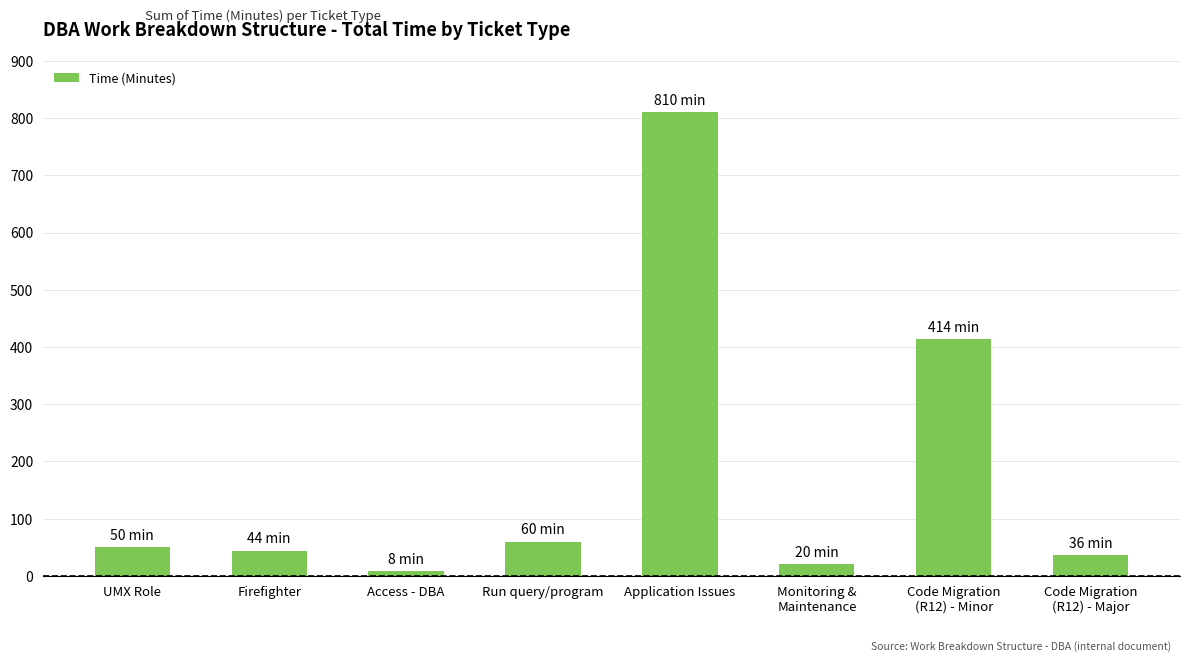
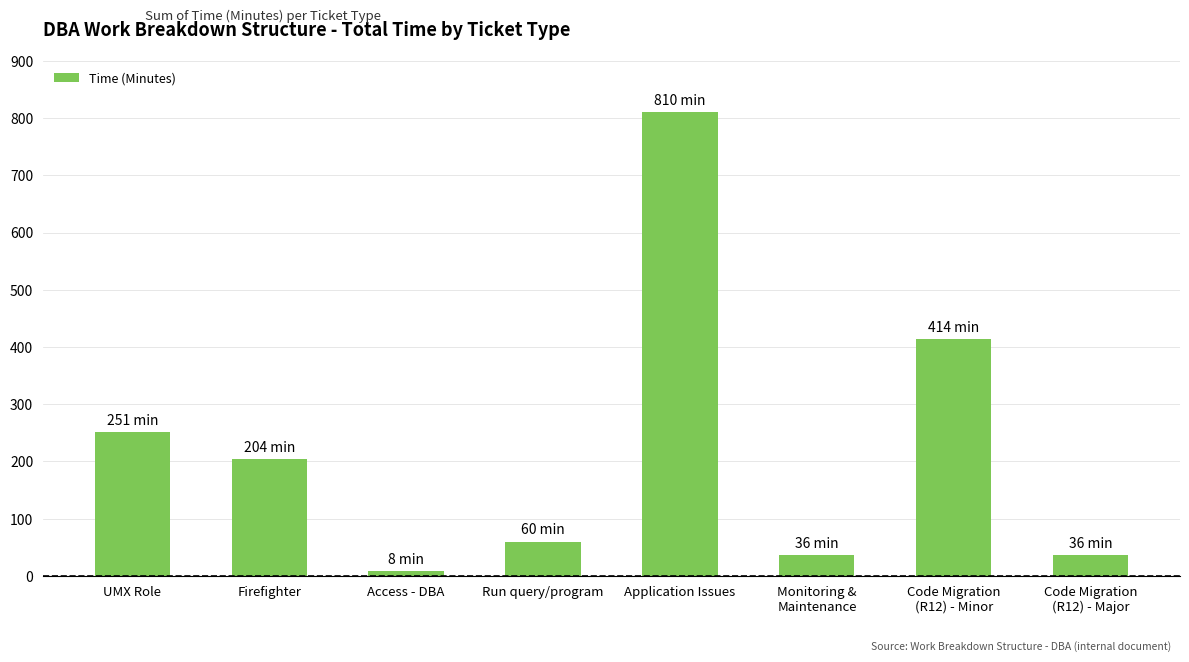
  {
-   "UMX Role": 50,
-   "Firefighter": 44,
+   "UMX Role": 251,
+   "Firefighter": 204,
    "Access - DBA": 8,
    "Run query/program": 60,
    "Application Issues": 810,
-   "Monitoring & Maintenance": 20,
+   "Monitoring & Maintenance": 36,
    "Code Migration (R12) - Minor": 414,
    "Code Migration (R12) - Major": 36
  }
